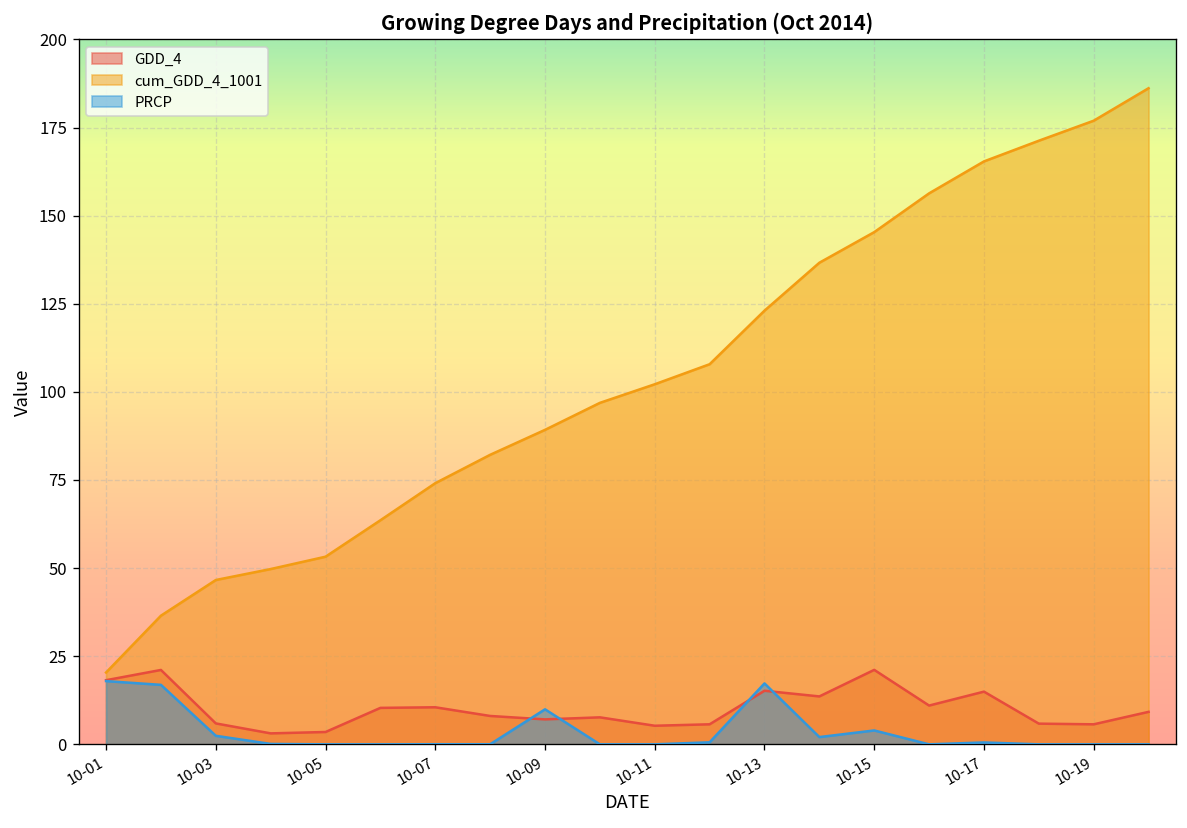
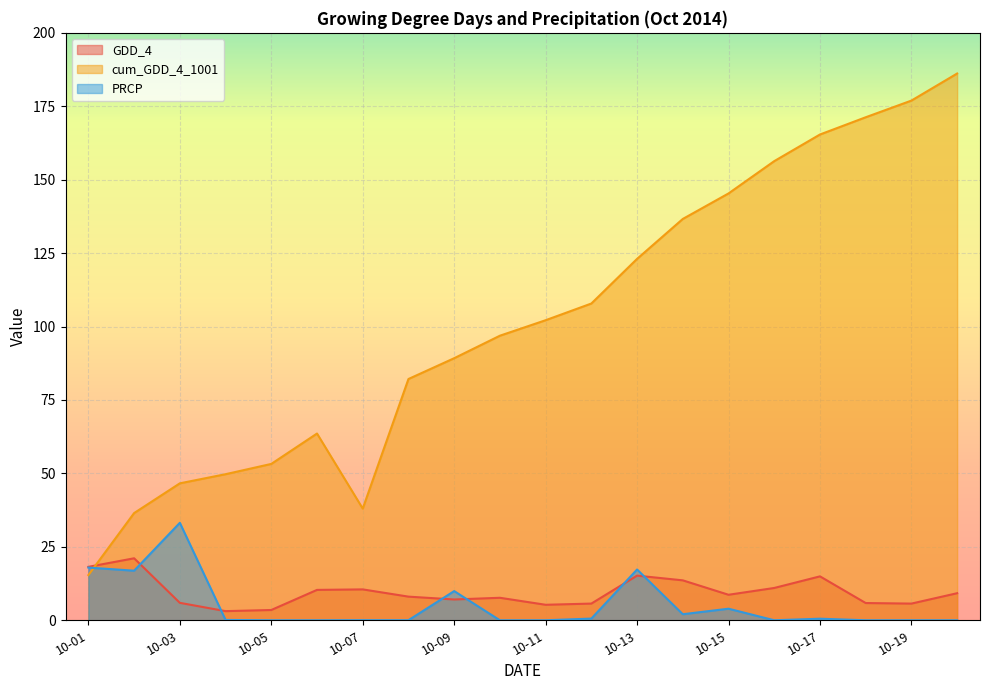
  {
    "GDD_4": {
      "10-03": 6,
      "10-05": 4,
      "10-07": 11,
      "10-09": 7,
      "10-11": 5,
      "10-13": 15,
-     "10-15": 21,
+     "10-15": 9,
      "10-17": 15,
      "10-19": 6
    },
    "cum_GDD_4_1001": {
-     "10-01": 20,
+     "10-01": 15,
      "10-03": 47,
      "10-05": 53,
-     "10-07": 74,
+     "10-07": 38,
      "10-09": 89,
      "10-11": 102,
      "10-13": 123,
      "10-15": 145,
      "10-17": 165,
      "10-19": 177
    },
    "PRCP": {
-     "10-03": 2,
+     "10-03": 33,
      "10-05": 0,
      "10-07": 0,
      "10-09": 10,
      "10-11": 0,
      "10-13": 17,
      "10-15": 4,
      "10-17": 1,
      "10-19": 0
    }
  }
